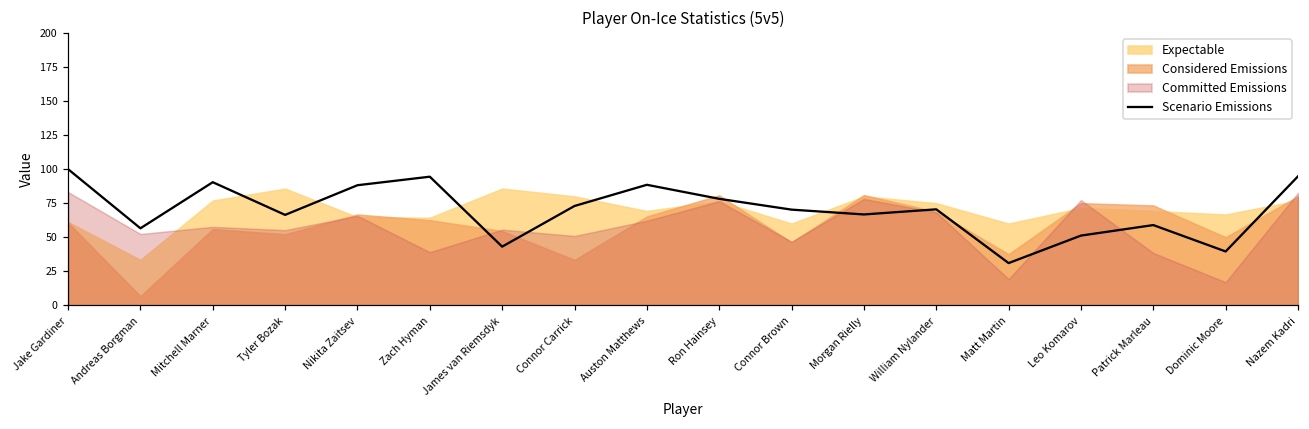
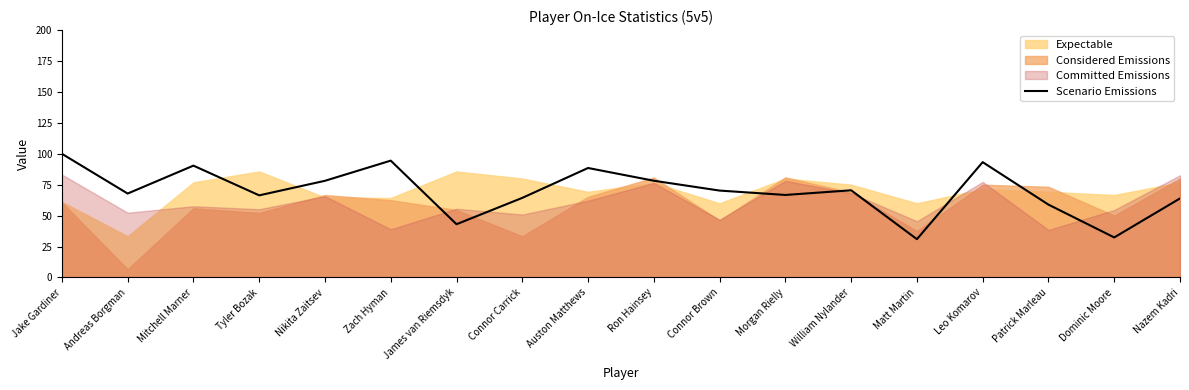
  {
    "Scenario Emissions": {
      "Jake Gardiner": 100,
-     "Andreas Borgman": 57,
+     "Andreas Borgman": 68,
      "Mitchell Marner": 90,
      "Tyler Bozak": 66,
-     "Nikita Zaitsev": 88,
+     "Nikita Zaitsev": 78,
      "Zach Hyman": 94,
      "James van Riemsdyk": 43,
-     "Connor Carrick": 73,
+     "Connor Carrick": 64,
      "Auston Matthews": 89,
      "Connor Brown": 70,
      "Morgan Rielly": 67,
      "Matt Martin": 31,
-     "Leo Komarov": 51,
+     "Leo Komarov": 93,
      "Patrick Marleau": 59,
-     "Dominic Moore": 40,
-     "Nazem Kadri": 95
+     "Dominic Moore": 32,
+     "Nazem Kadri": 64
    },
    "Committed Emissions": {
      "Jake Gardiner": 83,
      "Andreas Borgman": 52,
      "Tyler Bozak": 55,
      "Zach Hyman": 39,
      "Connor Carrick": 51,
      "Auston Matthews": 62,
-     "Matt Martin": 19,
+     "Matt Martin": 45,
      "Leo Komarov": 77,
      "Patrick Marleau": 38,
-     "Dominic Moore": 17,
+     "Dominic Moore": 55,
      "Nazem Kadri": 83
    }
  }
